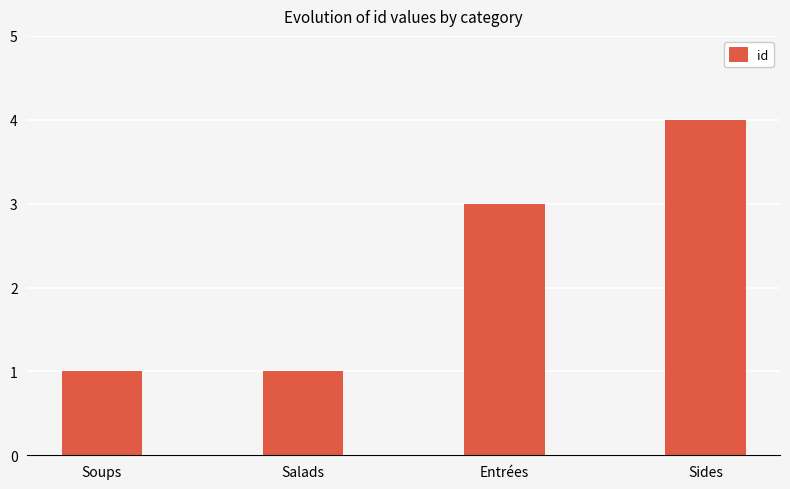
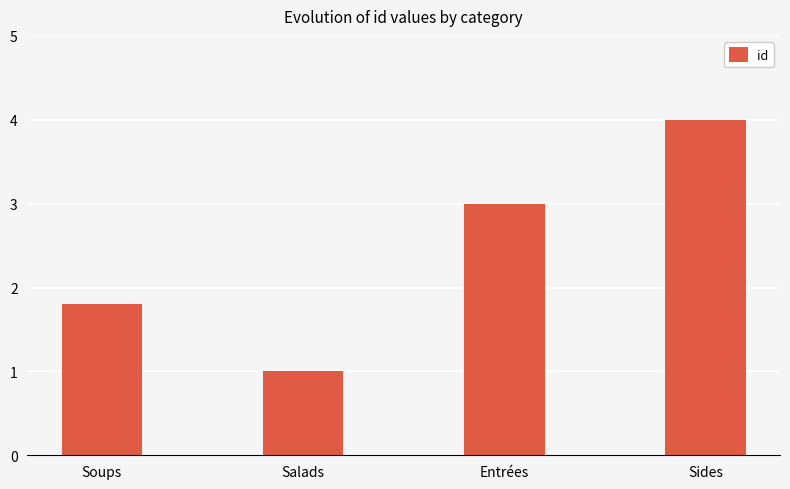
  {
-   "Soups": 1.0,
+   "Soups": 1.8,
    "Salads": 1.0,
    "Entrées": 3.0,
    "Sides": 4.0
  }
